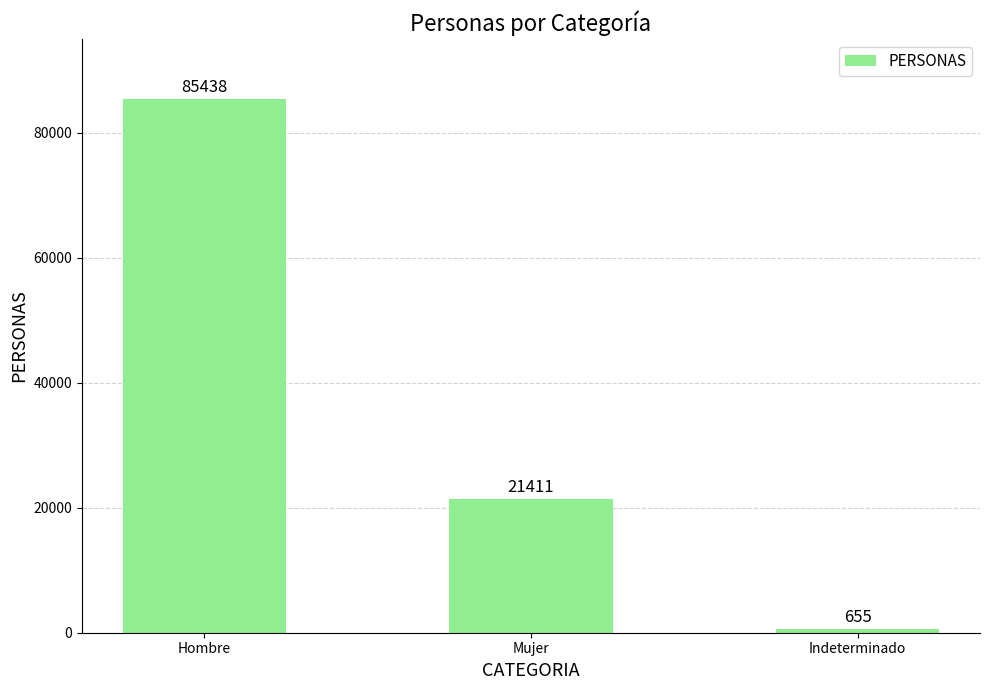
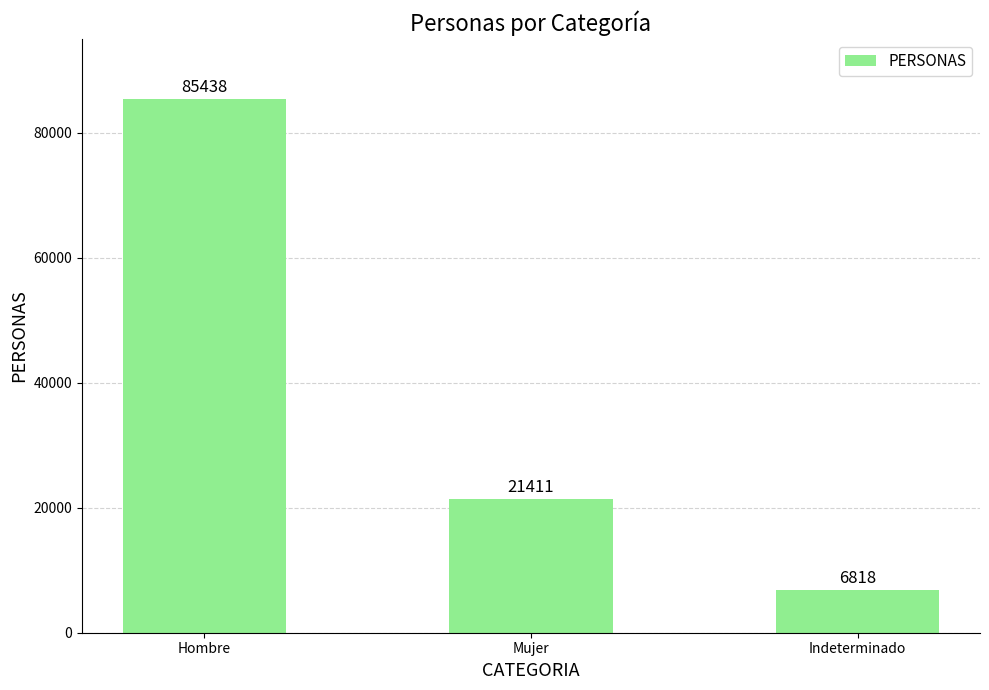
  {
    "Hombre": 85438,
    "Mujer": 21411,
-   "Indeterminado": 655
+   "Indeterminado": 6818
  }
